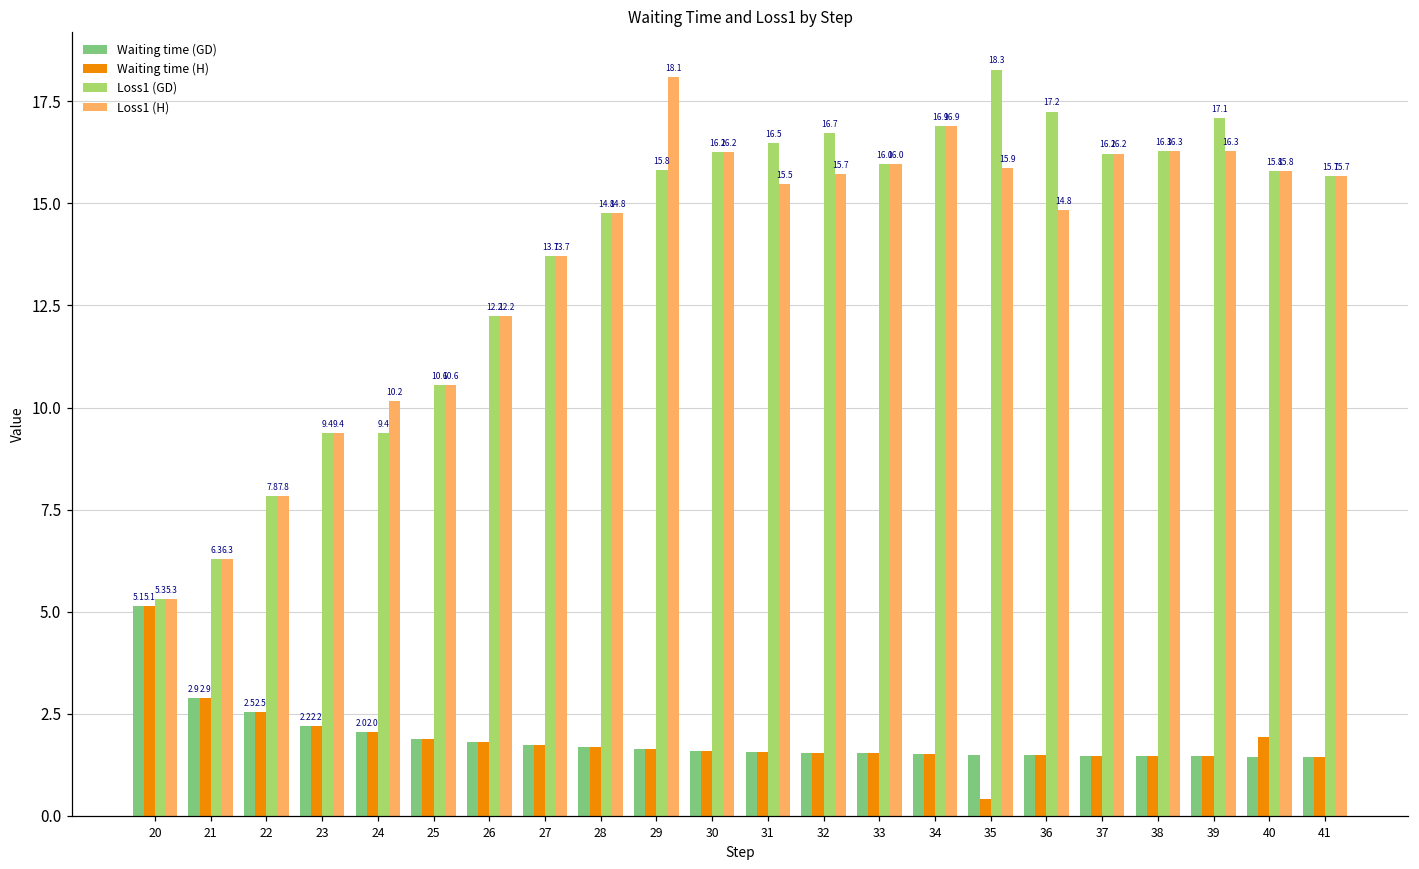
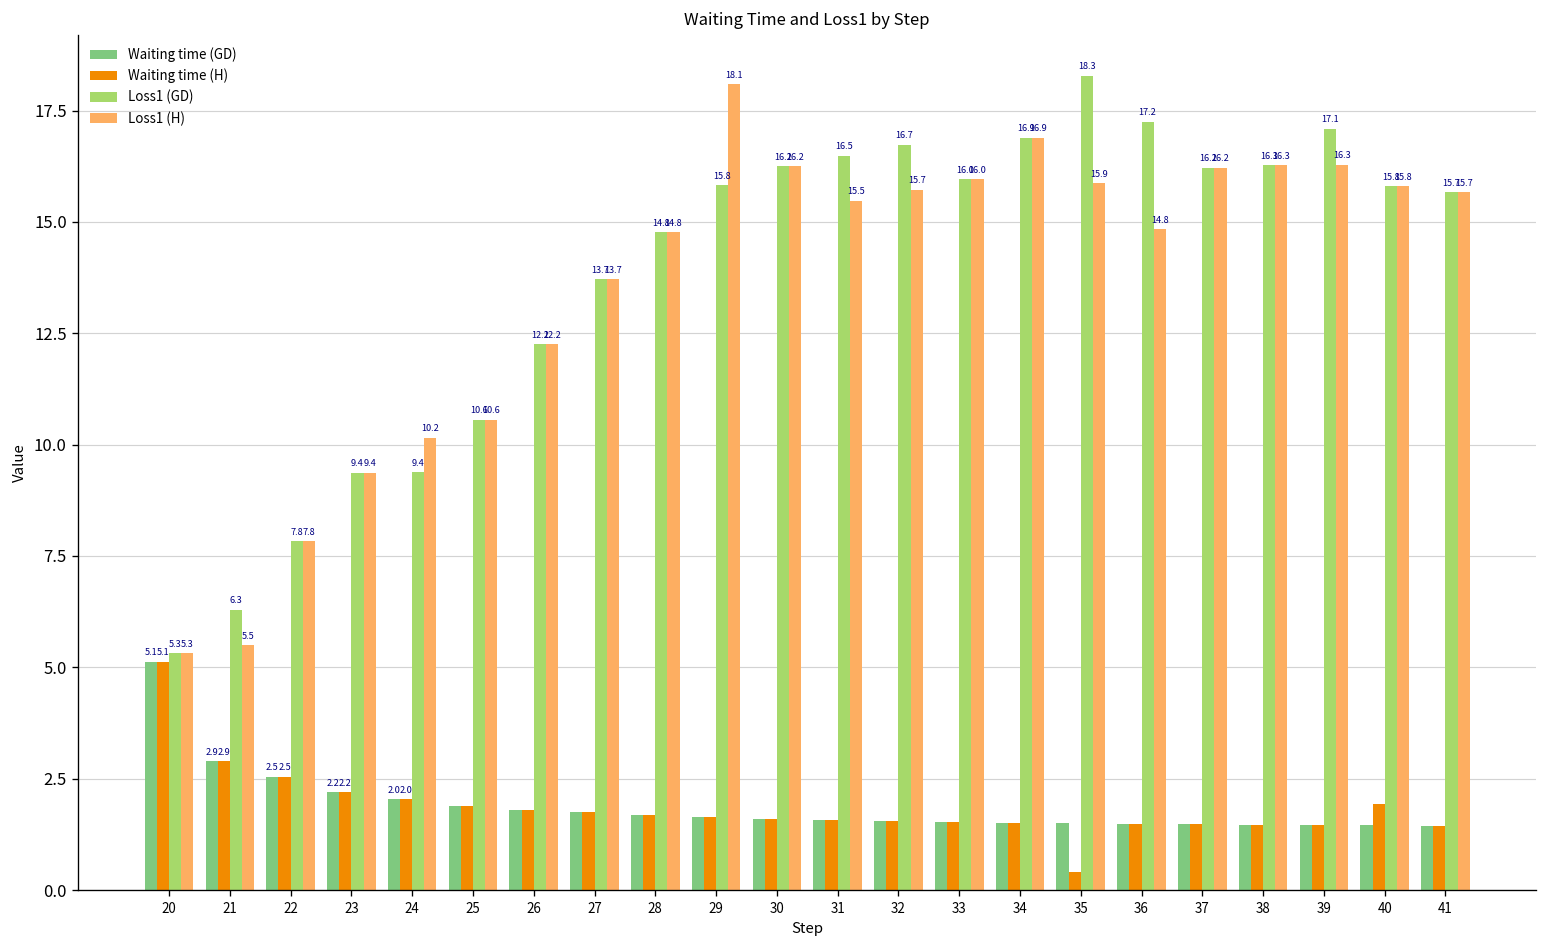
  {
    "Waiting time (H)": {
      "20": 5.1,
      "21": 2.9,
      "22": 2.5,
      "23": 2.2,
      "24": 2.0
    },
    "Loss1 (H)": {
      "20": 5.3,
-     "21": 6.3,
+     "21": 5.5,
      "22": 7.8,
      "23": 9.4,
      "24": 10.2,
      "29": 18.1,
      "31": 15.5,
      "32": 15.7,
      "35": 15.9,
      "36": 14.8,
      "39": 16.3
    }
  }
